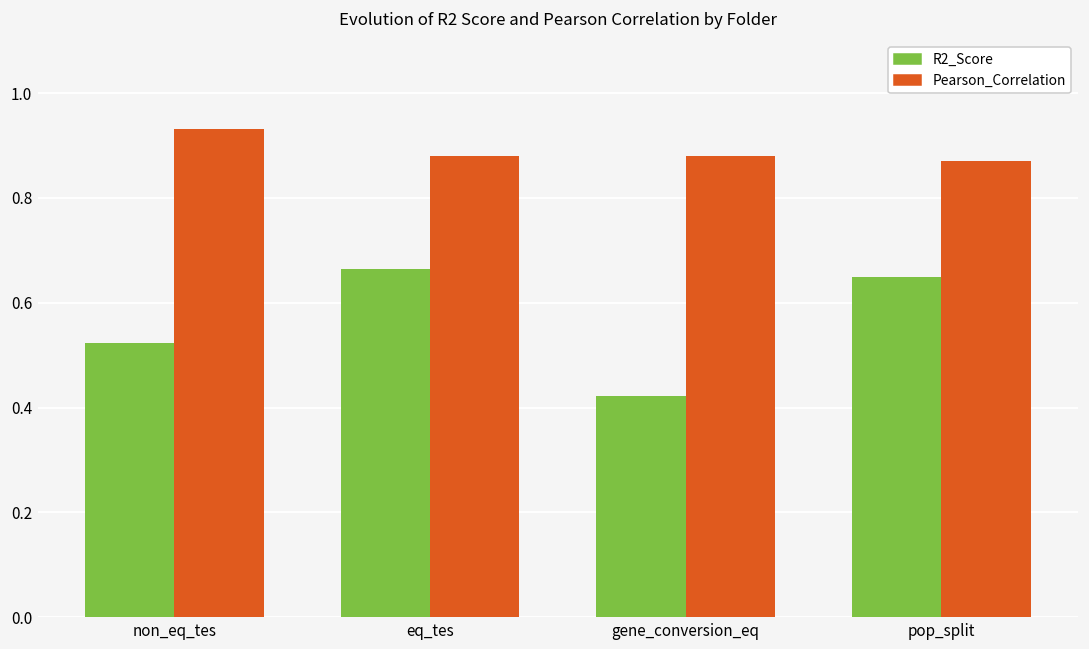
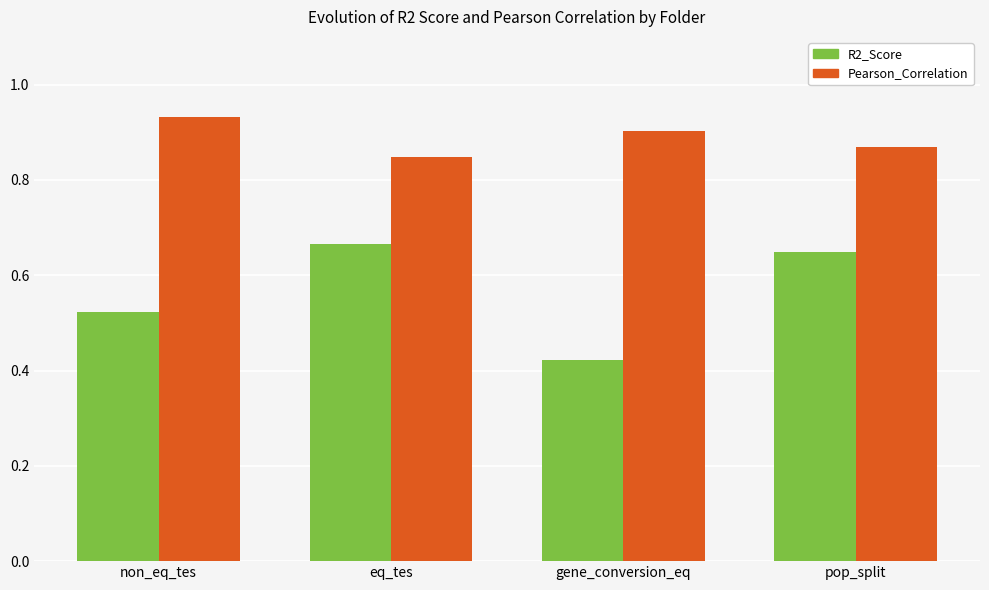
  {
    "R2_Score": {
      "non_eq_tes": 0.52,
      "eq_tes": 0.66,
      "gene_conversion_eq": 0.42,
      "pop_split": 0.65
    },
    "Pearson_Correlation": {
      "non_eq_tes": 0.93,
-     "eq_tes": 0.88,
-     "gene_conversion_eq": 0.88,
+     "eq_tes": 0.85,
+     "gene_conversion_eq": 0.90,
      "pop_split": 0.87
    }
  }
